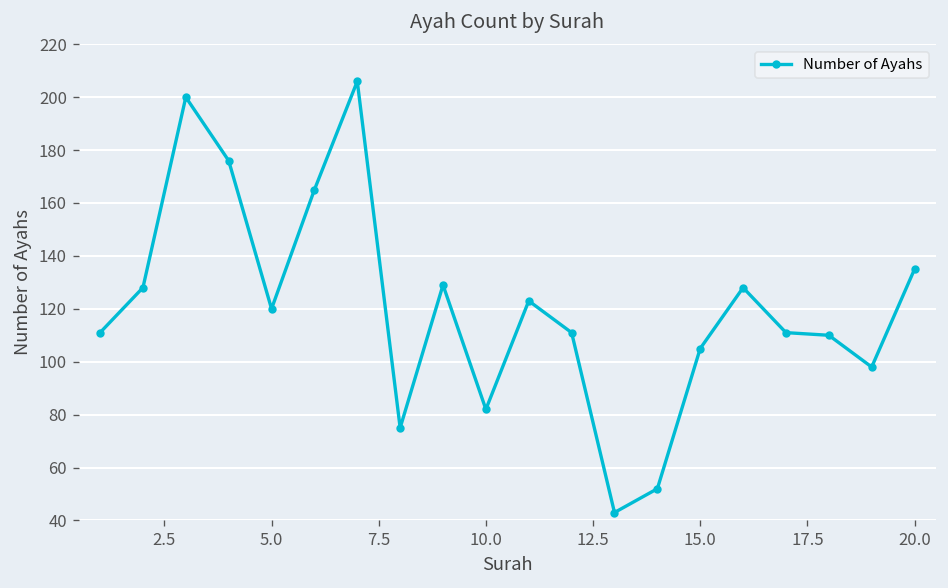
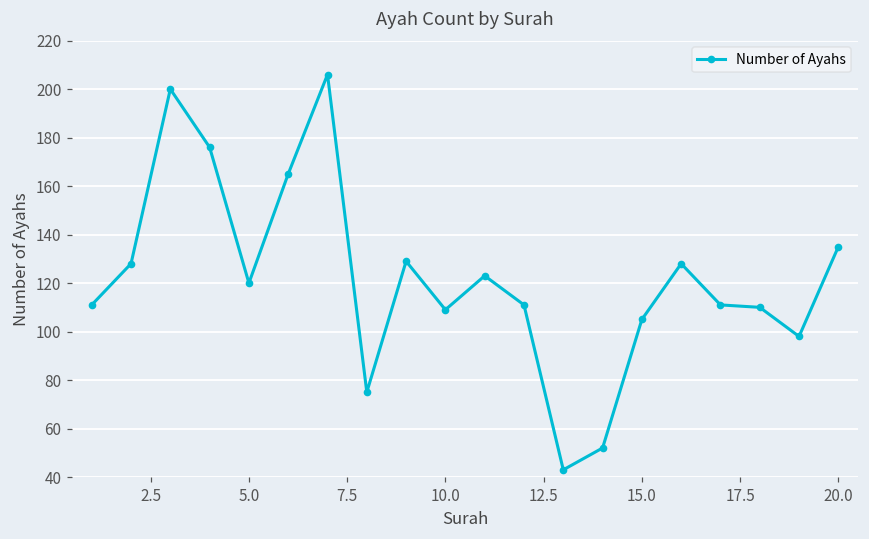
  {
    "5.0": 120,
-   "10.0": 82,
+   "10.0": 109,
    "15.0": 105,
    "20.0": 135
  }
